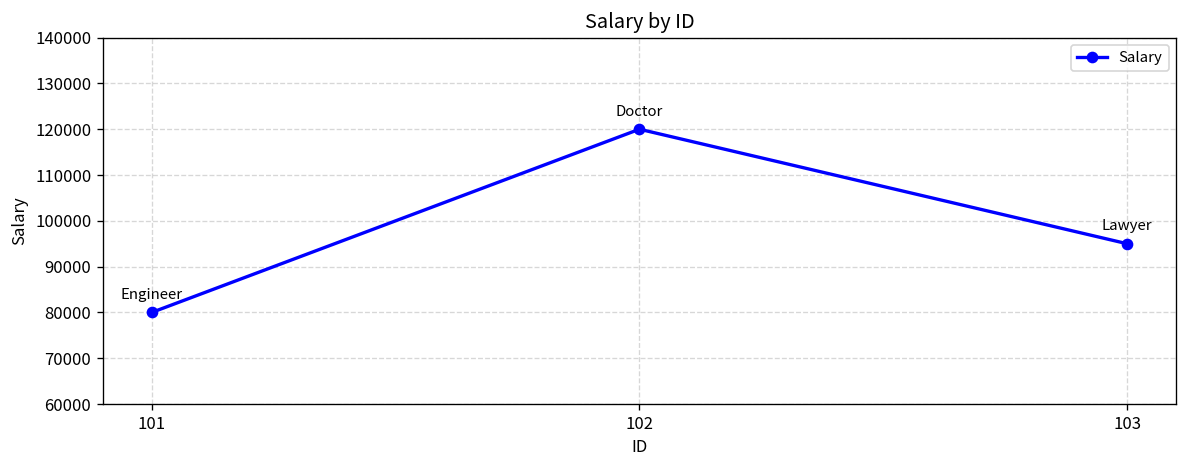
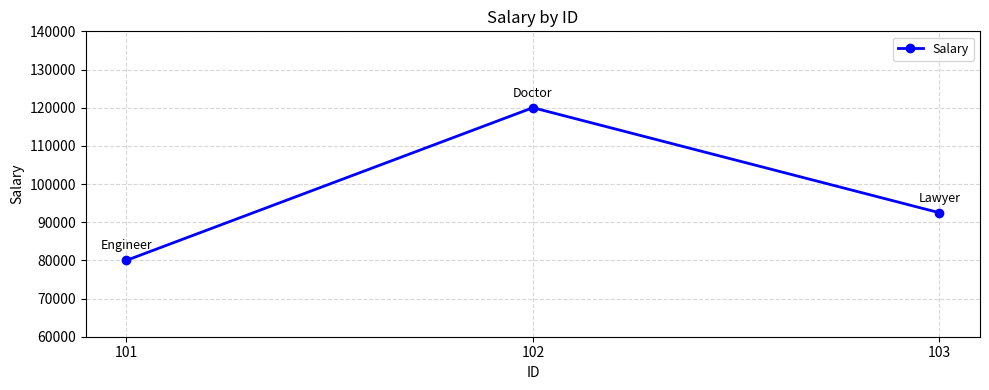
  {
    "101": 80000,
    "102": 120000,
-   "103": 95000
+   "103": 92000
  }
